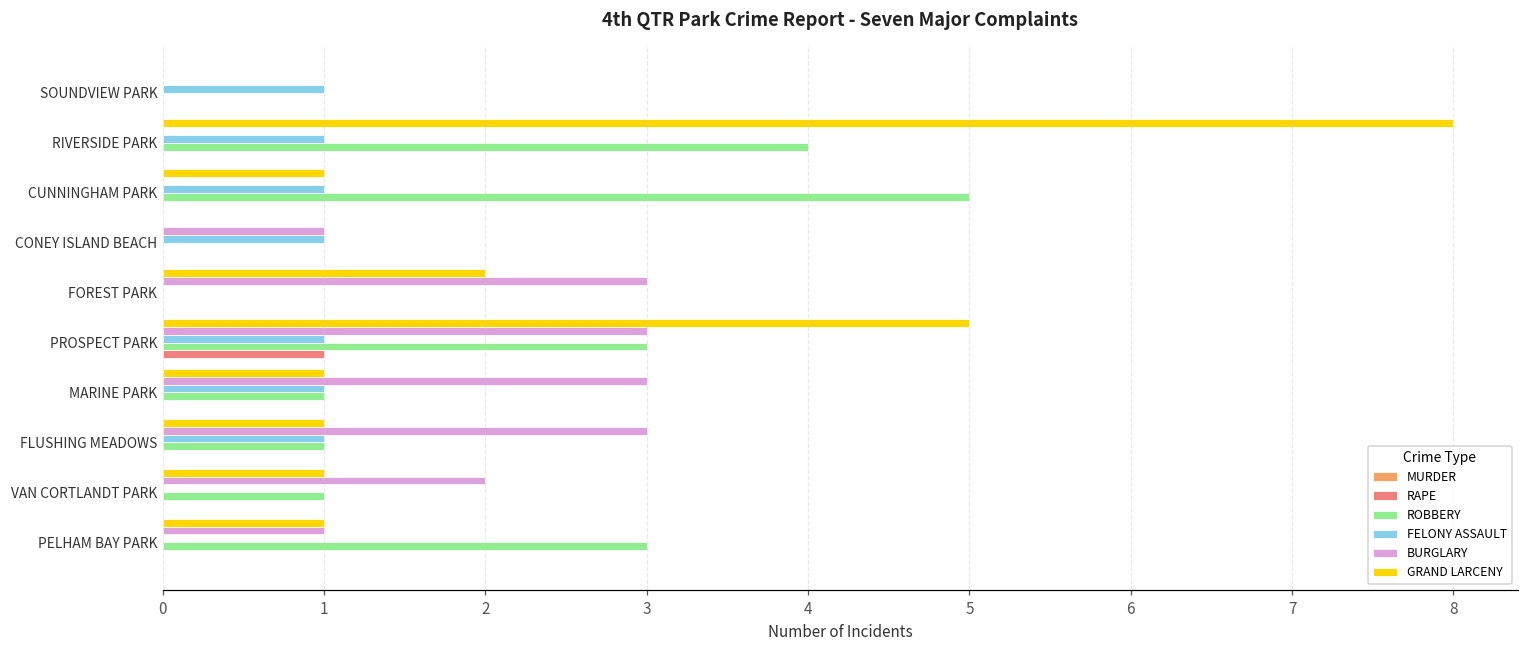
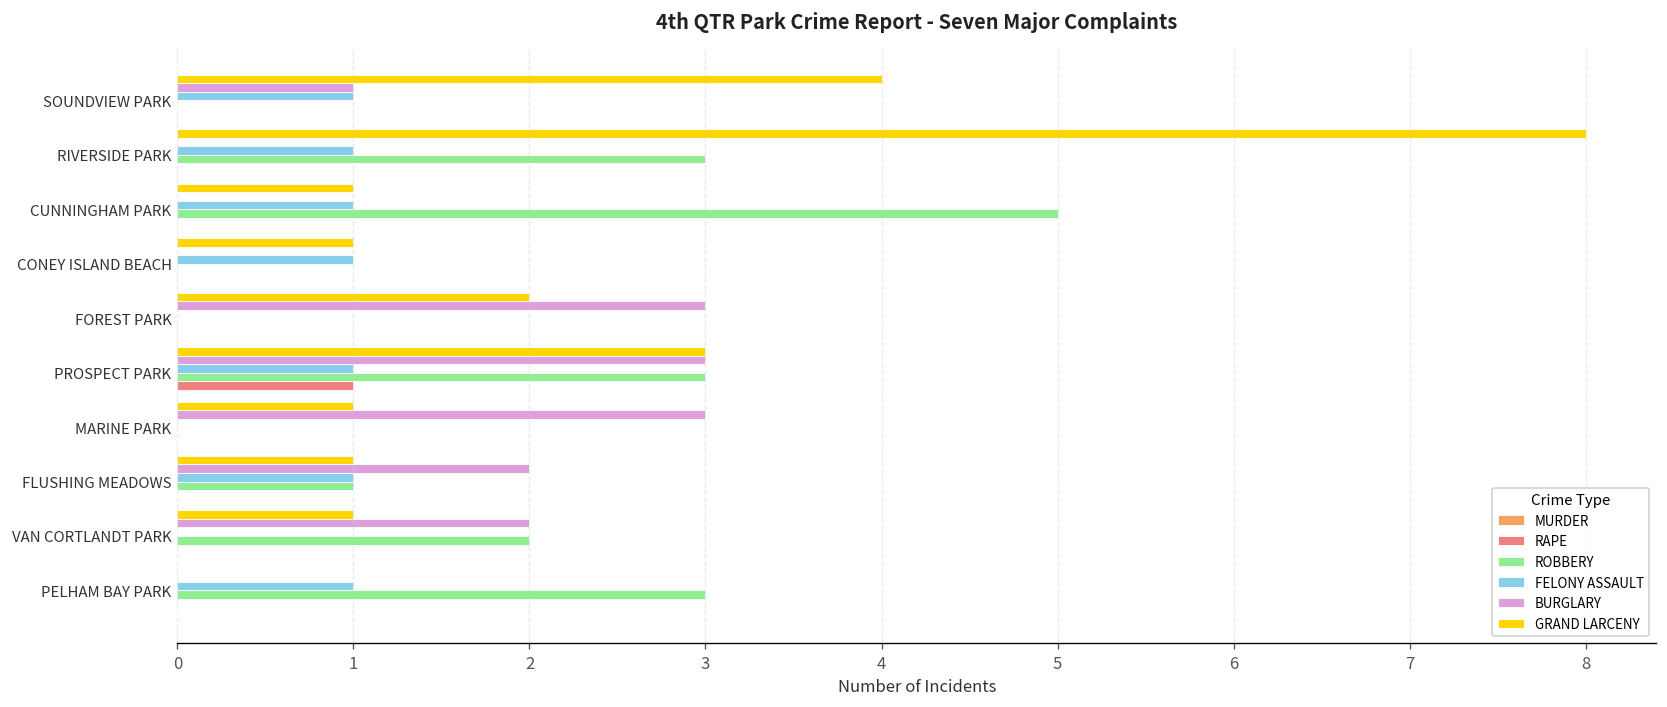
  {
    "ROBBERY": {
      "SOUNDVIEW PARK": 0,
-     "RIVERSIDE PARK": 4,
+     "RIVERSIDE PARK": 3,
      "CUNNINGHAM PARK": 5,
      "CONEY ISLAND BEACH": 0,
      "FOREST PARK": 0,
      "PROSPECT PARK": 3,
-     "MARINE PARK": 1,
+     "MARINE PARK": 0,
      "FLUSHING MEADOWS": 1,
-     "VAN CORTLANDT PARK": 1,
+     "VAN CORTLANDT PARK": 2,
      "PELHAM BAY PARK": 3
    },
    "FELONY ASSAULT": {
      "SOUNDVIEW PARK": 1,
      "RIVERSIDE PARK": 1,
      "CUNNINGHAM PARK": 1,
      "CONEY ISLAND BEACH": 1,
      "FOREST PARK": 0,
      "PROSPECT PARK": 1,
-     "MARINE PARK": 1,
+     "MARINE PARK": 0,
      "FLUSHING MEADOWS": 1,
      "VAN CORTLANDT PARK": 0,
-     "PELHAM BAY PARK": 0
+     "PELHAM BAY PARK": 1
    },
    "BURGLARY": {
-     "SOUNDVIEW PARK": 0,
+     "SOUNDVIEW PARK": 1,
      "RIVERSIDE PARK": 0,
      "CUNNINGHAM PARK": 0,
-     "CONEY ISLAND BEACH": 1,
+     "CONEY ISLAND BEACH": 0,
      "FOREST PARK": 3,
      "PROSPECT PARK": 3,
      "MARINE PARK": 3,
-     "FLUSHING MEADOWS": 3,
+     "FLUSHING MEADOWS": 2,
      "VAN CORTLANDT PARK": 2,
-     "PELHAM BAY PARK": 1
+     "PELHAM BAY PARK": 0
    },
    "GRAND LARCENY": {
-     "SOUNDVIEW PARK": 0,
+     "SOUNDVIEW PARK": 4,
      "RIVERSIDE PARK": 8,
      "CUNNINGHAM PARK": 1,
-     "CONEY ISLAND BEACH": 0,
+     "CONEY ISLAND BEACH": 1,
      "FOREST PARK": 2,
-     "PROSPECT PARK": 5,
+     "PROSPECT PARK": 3,
      "MARINE PARK": 1,
      "FLUSHING MEADOWS": 1,
      "VAN CORTLANDT PARK": 1,
-     "PELHAM BAY PARK": 1
+     "PELHAM BAY PARK": 0
    }
  }
